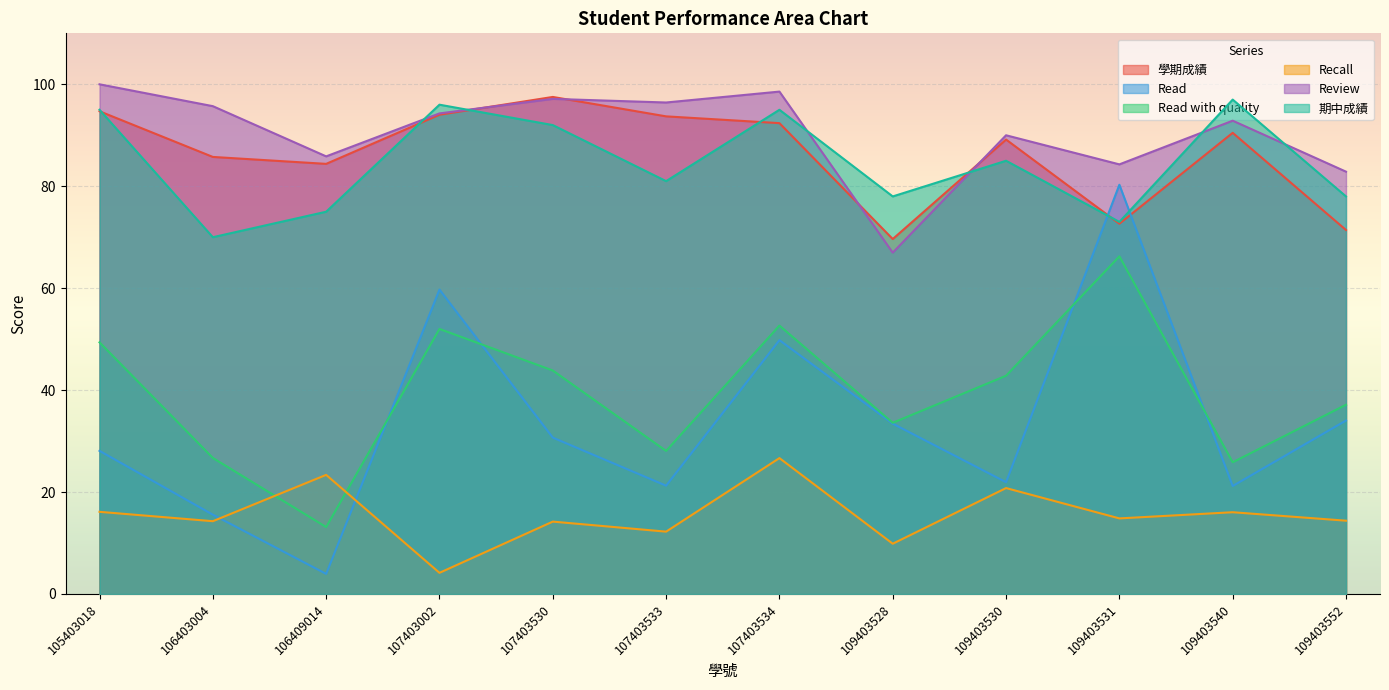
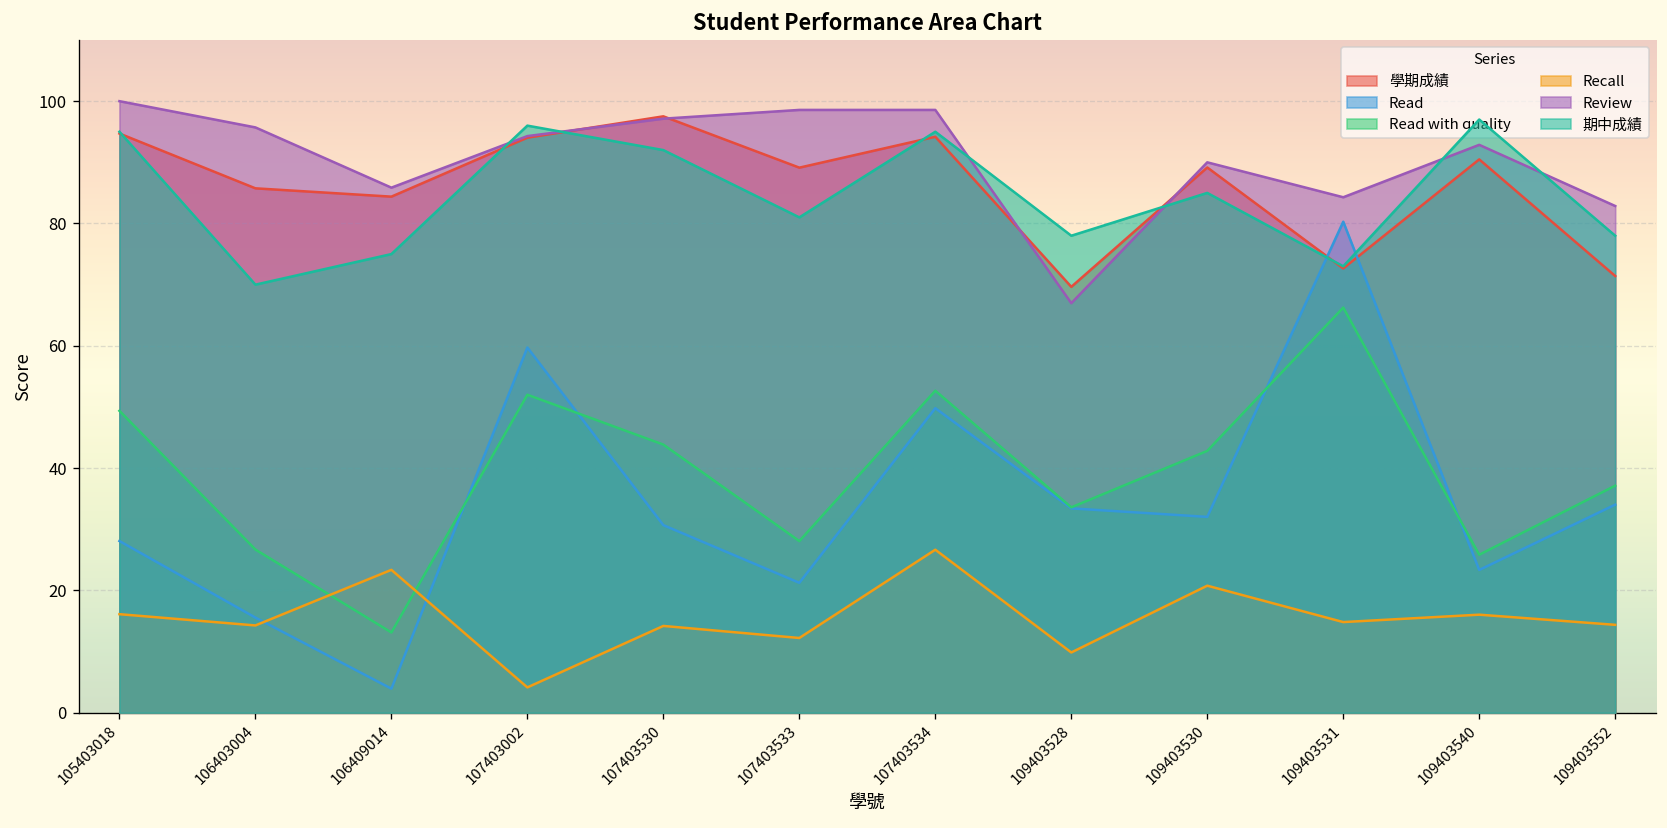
  {
    "學期成績": {
      "106403004": 86,
      "106409014": 84,
-     "107403533": 94,
-     "107403534": 92,
+     "107403533": 89,
+     "107403534": 94,
      "109403528": 70,
      "109403530": 89,
      "109403540": 90,
      "109403552": 71
    },
    "Read": {
      "105403018": 28,
      "106403004": 16,
      "106409014": 4,
      "107403002": 60,
      "107403530": 31,
      "107403533": 21,
      "107403534": 50,
-     "109403530": 22,
+     "109403530": 32,
      "109403531": 80,
-     "109403540": 21,
+     "109403540": 23,
      "109403552": 34
    },
    "Recall": {
      "105403018": 16,
      "106403004": 14,
      "106409014": 23,
      "107403002": 4,
      "107403530": 14,
      "107403533": 12,
      "107403534": 27,
      "109403528": 10,
      "109403530": 21,
      "109403531": 15,
      "109403540": 16,
      "109403552": 14
    },
    "Review": {
      "105403018": 100,
      "106403004": 96,
      "106409014": 86,
-     "107403533": 96,
+     "107403533": 99,
      "107403534": 99,
      "109403528": 67,
      "109403530": 90,
      "109403531": 84,
      "109403540": 93,
      "109403552": 83
    }
  }
